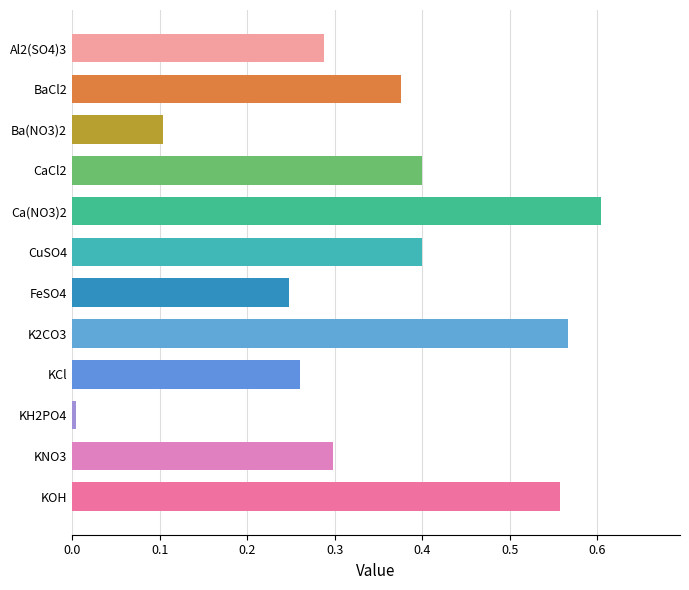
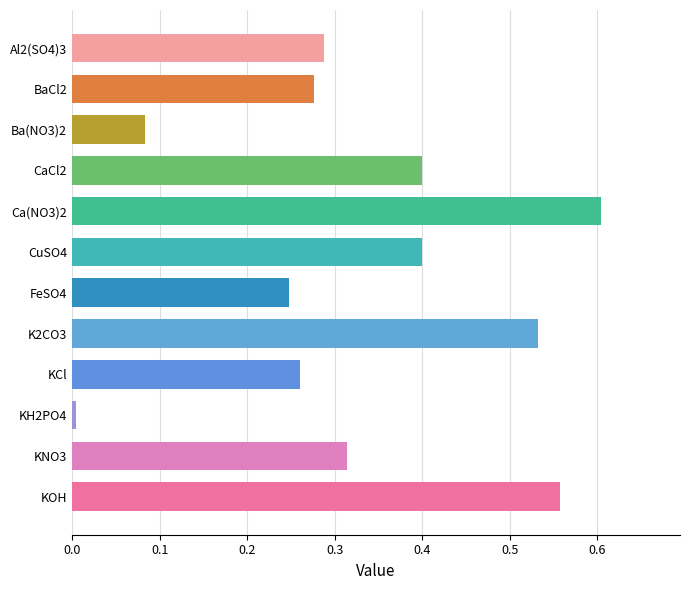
  {
    "Al2(SO4)3": 0.29,
-   "BaCl2": 0.38,
-   "Ba(NO3)2": 0.10,
+   "BaCl2": 0.28,
+   "Ba(NO3)2": 0.08,
    "CaCl2": 0.40,
    "Ca(NO3)2": 0.60,
    "CuSO4": 0.40,
    "FeSO4": 0.25,
-   "K2CO3": 0.57,
+   "K2CO3": 0.53,
    "KCl": 0.26,
    "KH2PO4": 0.01,
-   "KNO3": 0.30,
+   "KNO3": 0.31,
    "KOH": 0.56
  }
